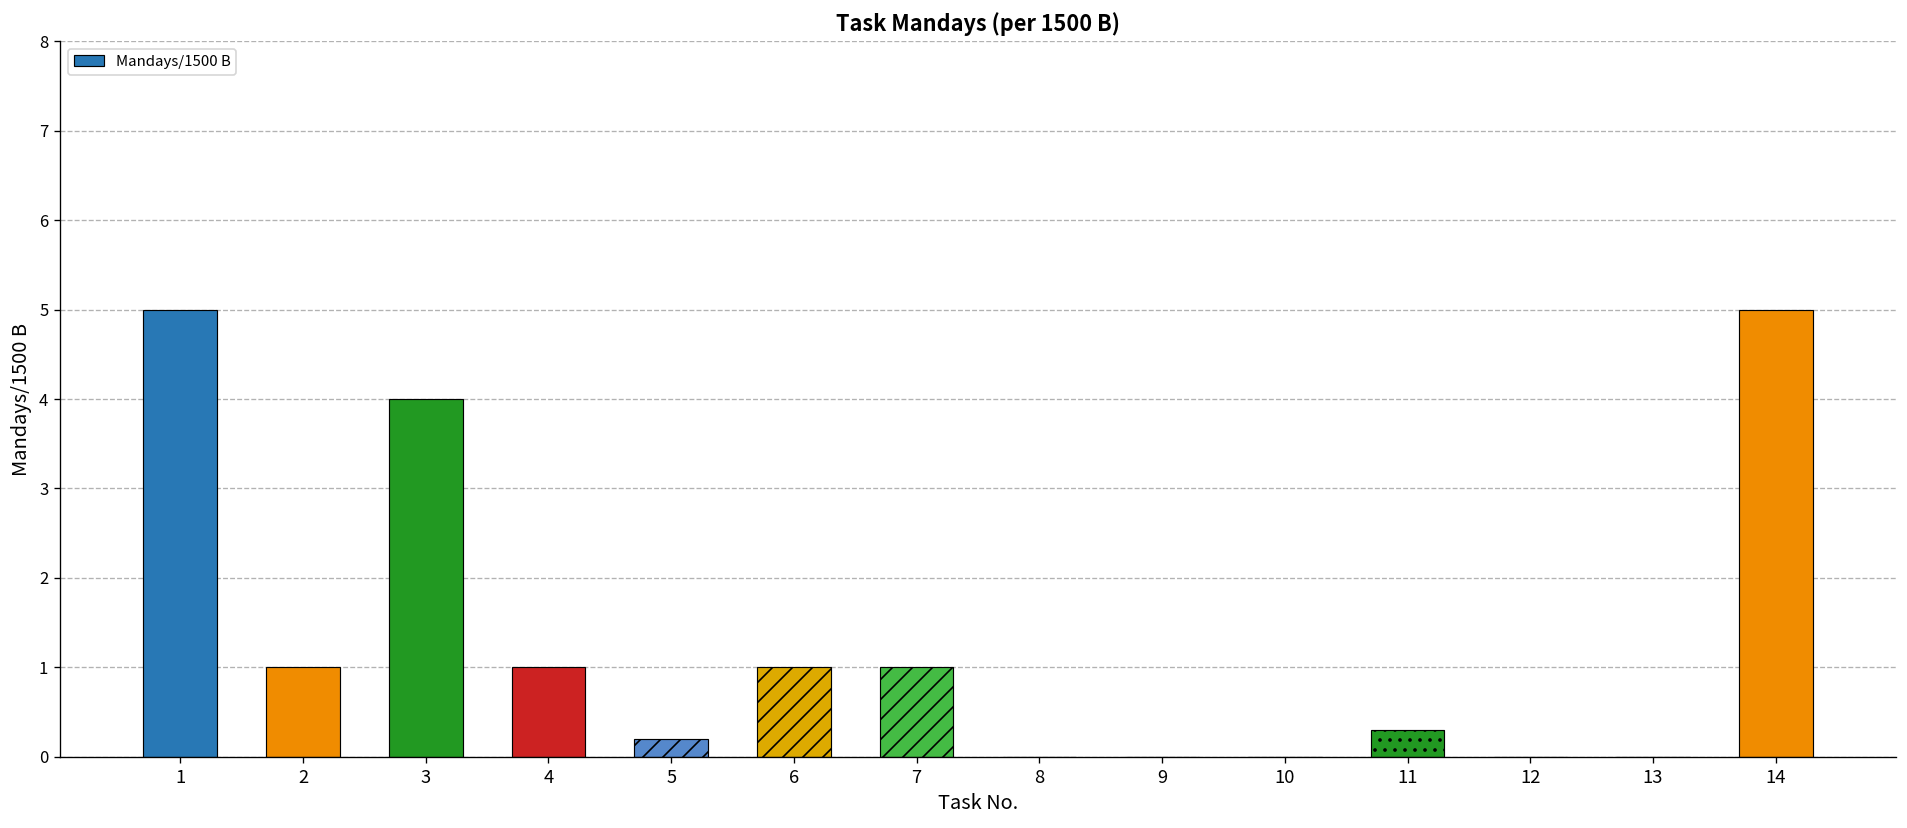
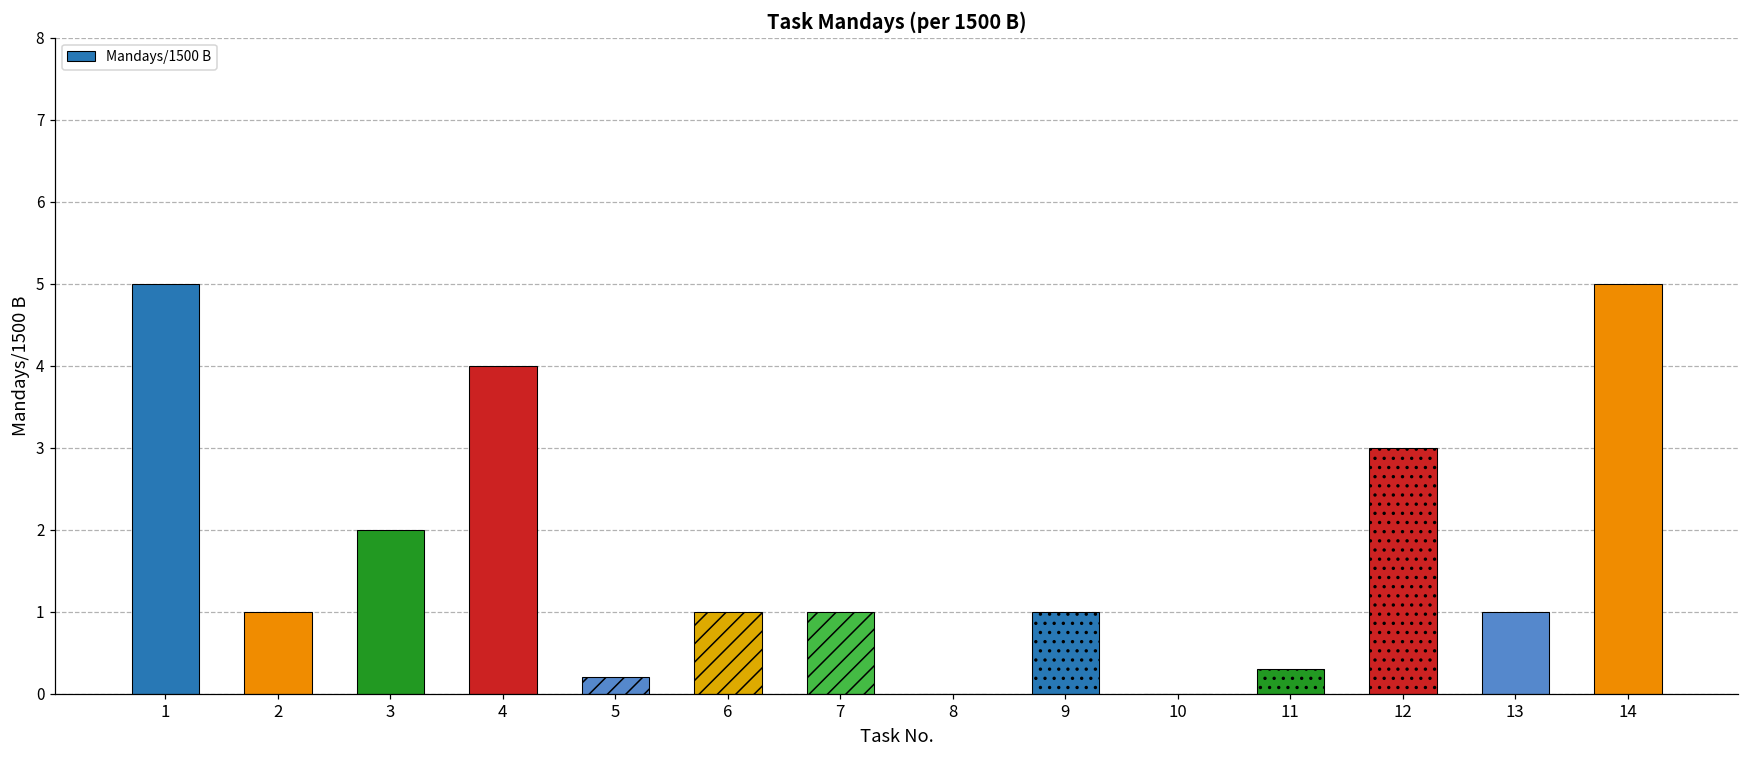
  {
    "1": 5,
    "2": 1,
-   "3": 4,
-   "4": 1,
+   "3": 2,
+   "4": 4,
    "5": 0.2,
    "6": 1,
    "7": 1,
    "8": 0,
-   "9": 0,
+   "9": 1,
    "10": 0,
    "11": 0.3,
-   "12": 0,
-   "13": 0,
+   "12": 3,
+   "13": 1,
    "14": 5
  }
